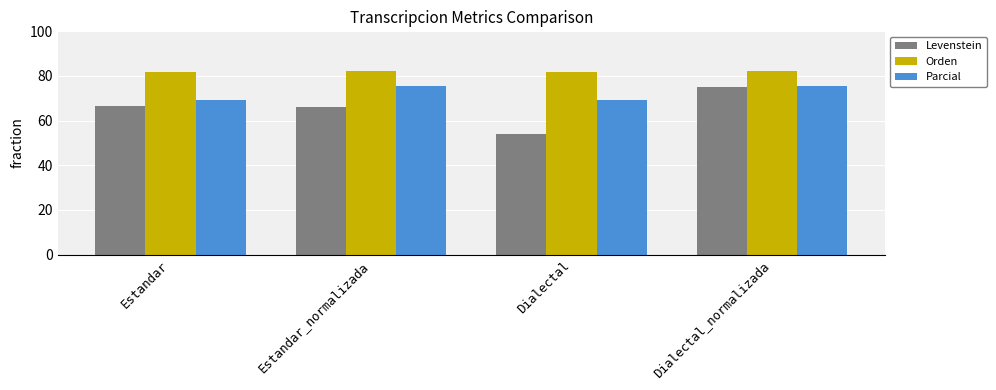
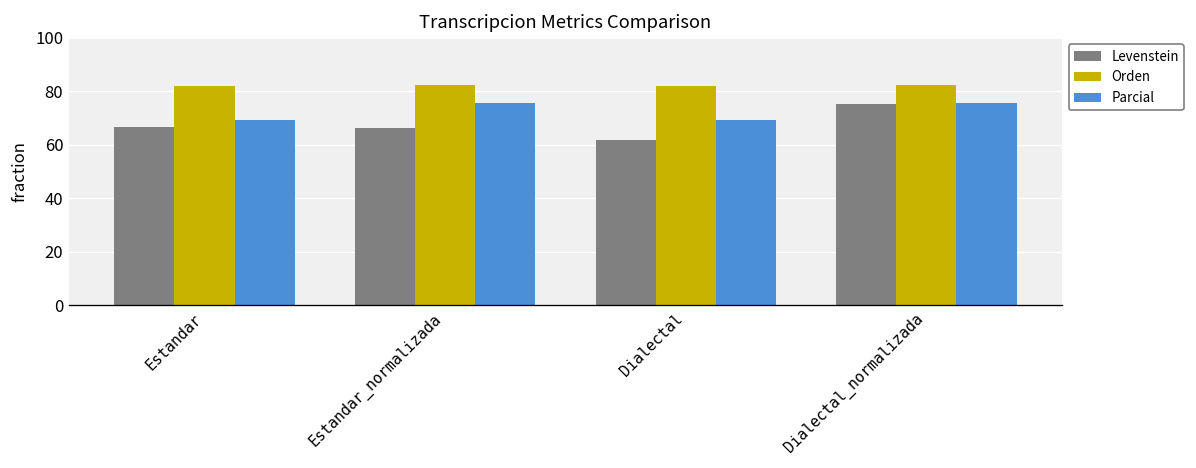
  {
    "Levenstein": {
      "Estandar": 67,
      "Estandar_normalizada": 66,
-     "Dialectal": 54,
+     "Dialectal": 62,
      "Dialectal_normalizada": 75
    },
    "Orden": {
      "Estandar": 82,
      "Estandar_normalizada": 82,
      "Dialectal": 82,
      "Dialectal_normalizada": 82
    },
    "Parcial": {
      "Estandar": 69,
      "Estandar_normalizada": 76,
      "Dialectal": 69,
      "Dialectal_normalizada": 76
    }
  }
